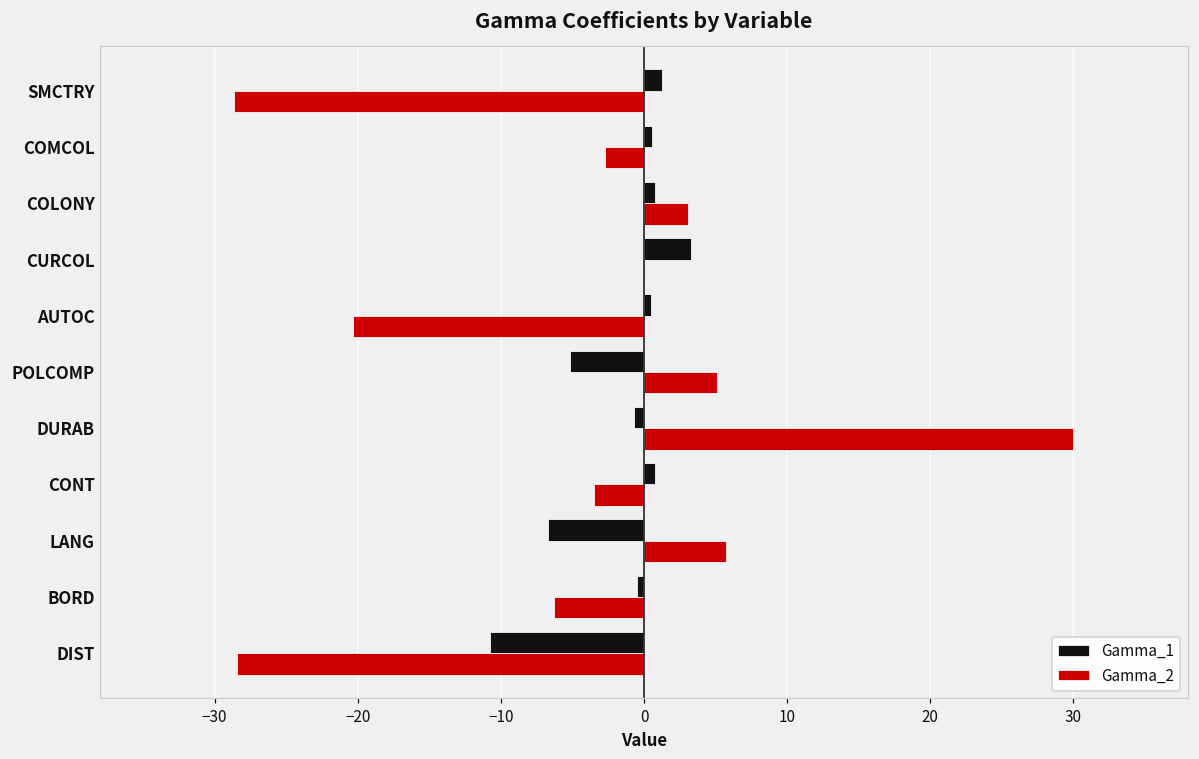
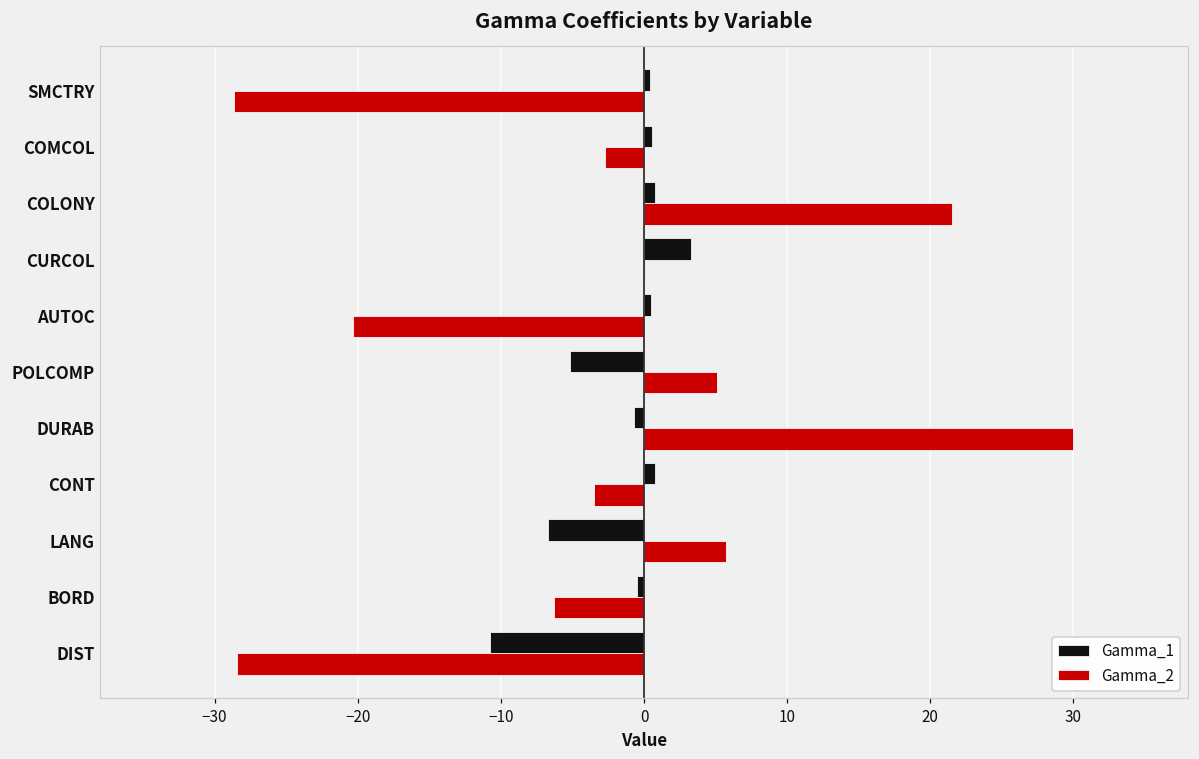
  {
    "Gamma_1": {
-     "SMCTRY": 1.2,
+     "SMCTRY": 0.4,
      "COMCOL": 0.6,
      "COLONY": 0.8,
      "CURCOL": 3.3,
      "AUTOC": 0.5,
      "POLCOMP": -5.2,
      "DURAB": -0.7,
      "CONT": 0.8,
      "LANG": -6.7,
      "BORD": -0.5,
      "DIST": -10.7
    },
    "Gamma_2": {
      "SMCTRY": -28.6,
      "COMCOL": -2.7,
-     "COLONY": 3.1,
+     "COLONY": 21.5,
      "AUTOC": -20.3,
      "POLCOMP": 5.1,
      "DURAB": 30.0,
      "CONT": -3.5,
      "LANG": 5.7,
      "BORD": -6.3,
      "DIST": -28.4
    }
  }
